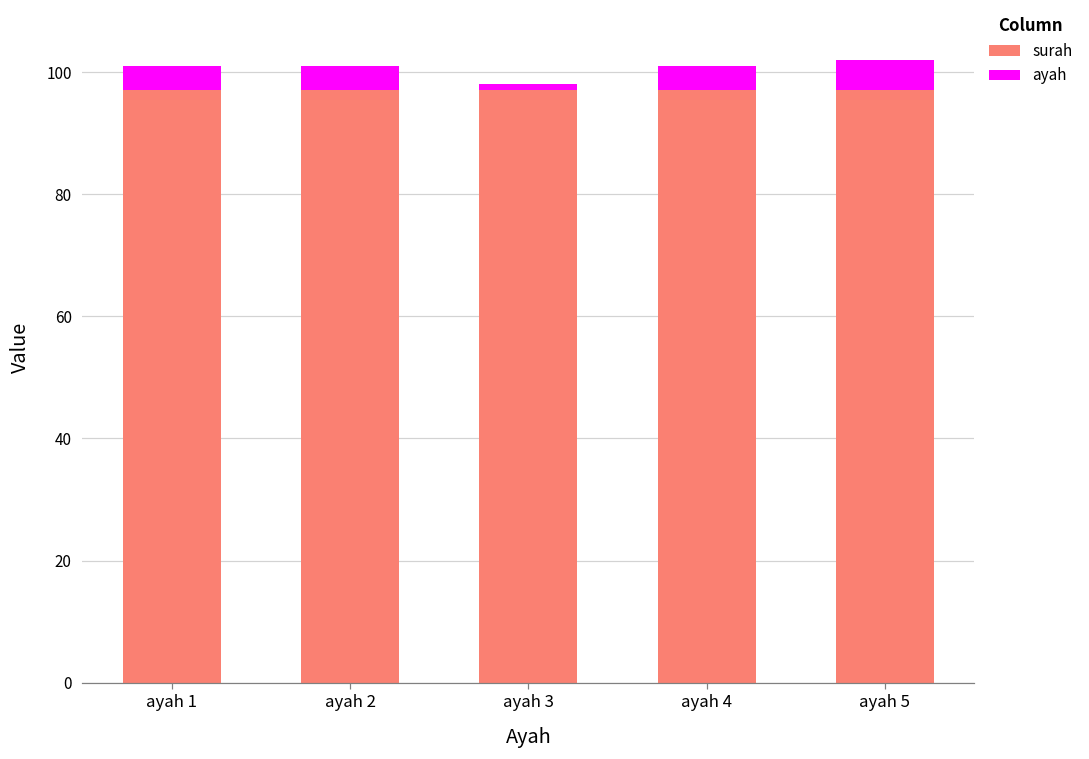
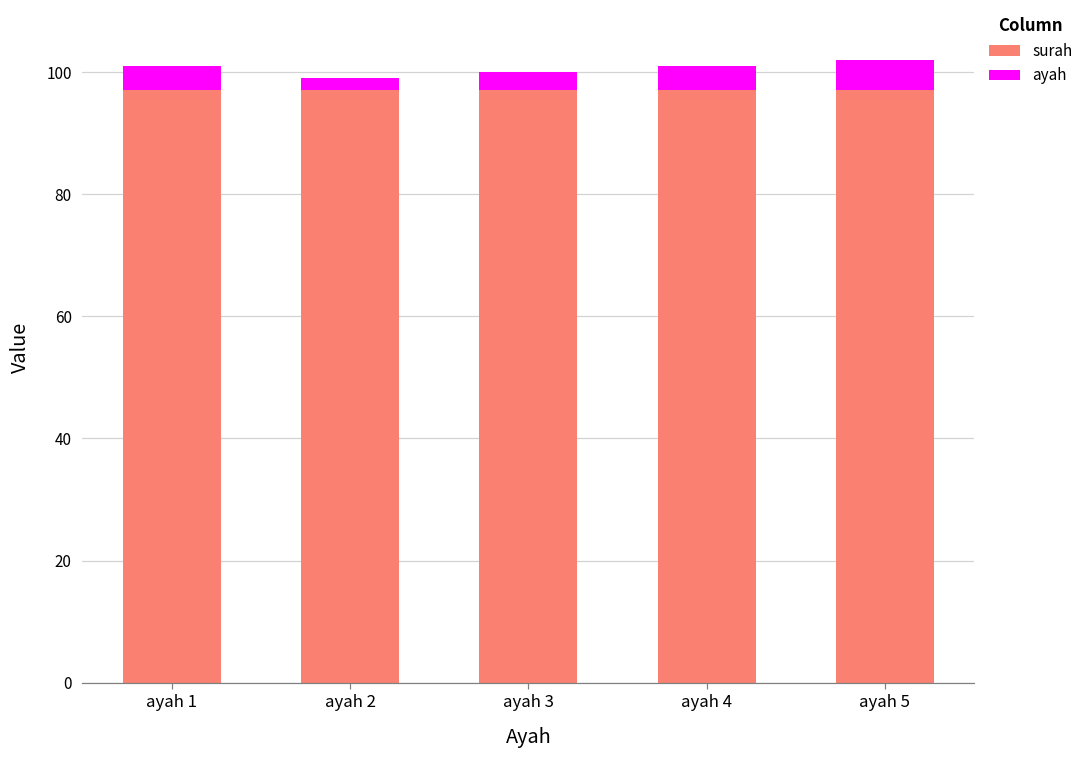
  {
    "surah": {
      "ayah 1": 97,
      "ayah 2": 97,
      "ayah 3": 97,
      "ayah 4": 97,
      "ayah 5": 97
    },
    "ayah": {
      "ayah 1": 4,
-     "ayah 2": 4,
-     "ayah 3": 1,
+     "ayah 2": 2,
+     "ayah 3": 3,
      "ayah 4": 4,
      "ayah 5": 5
    }
  }
